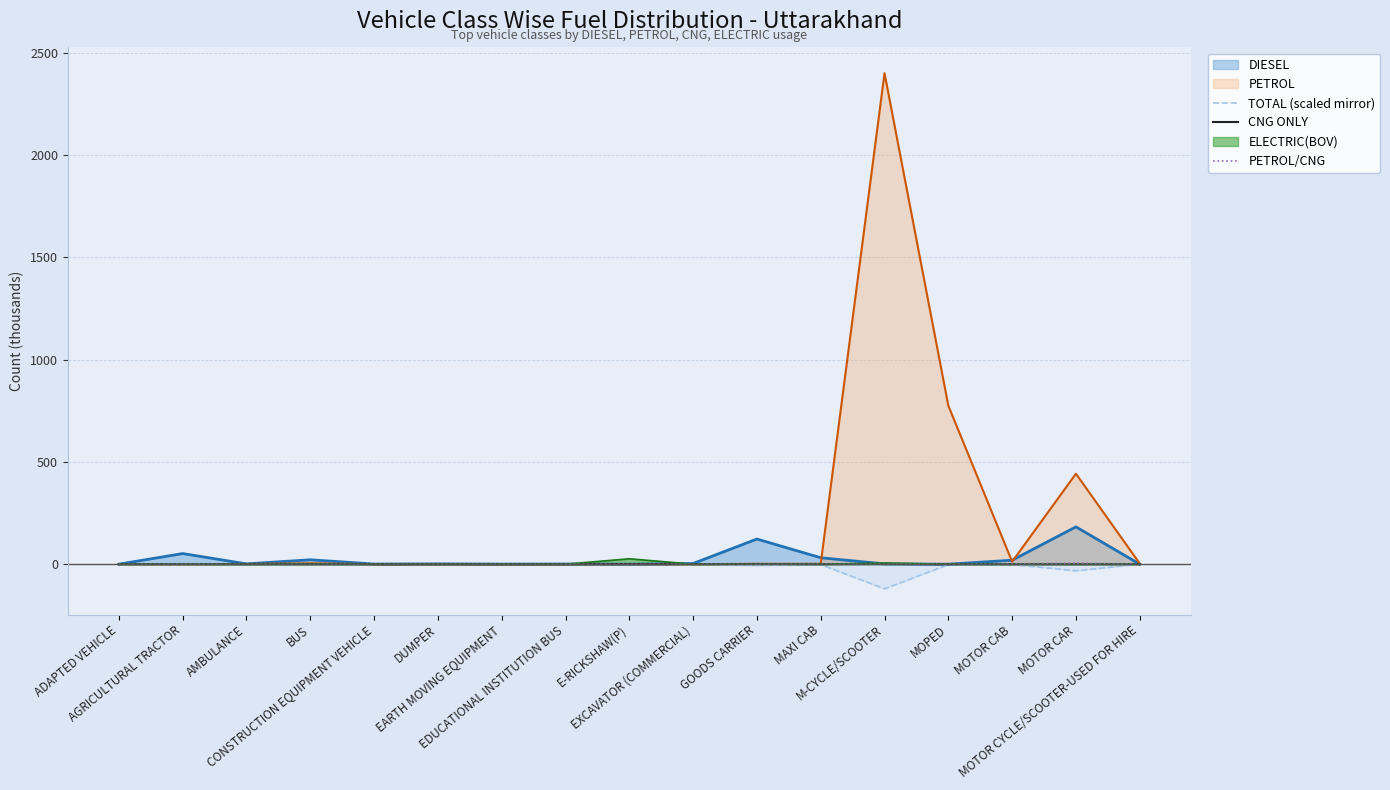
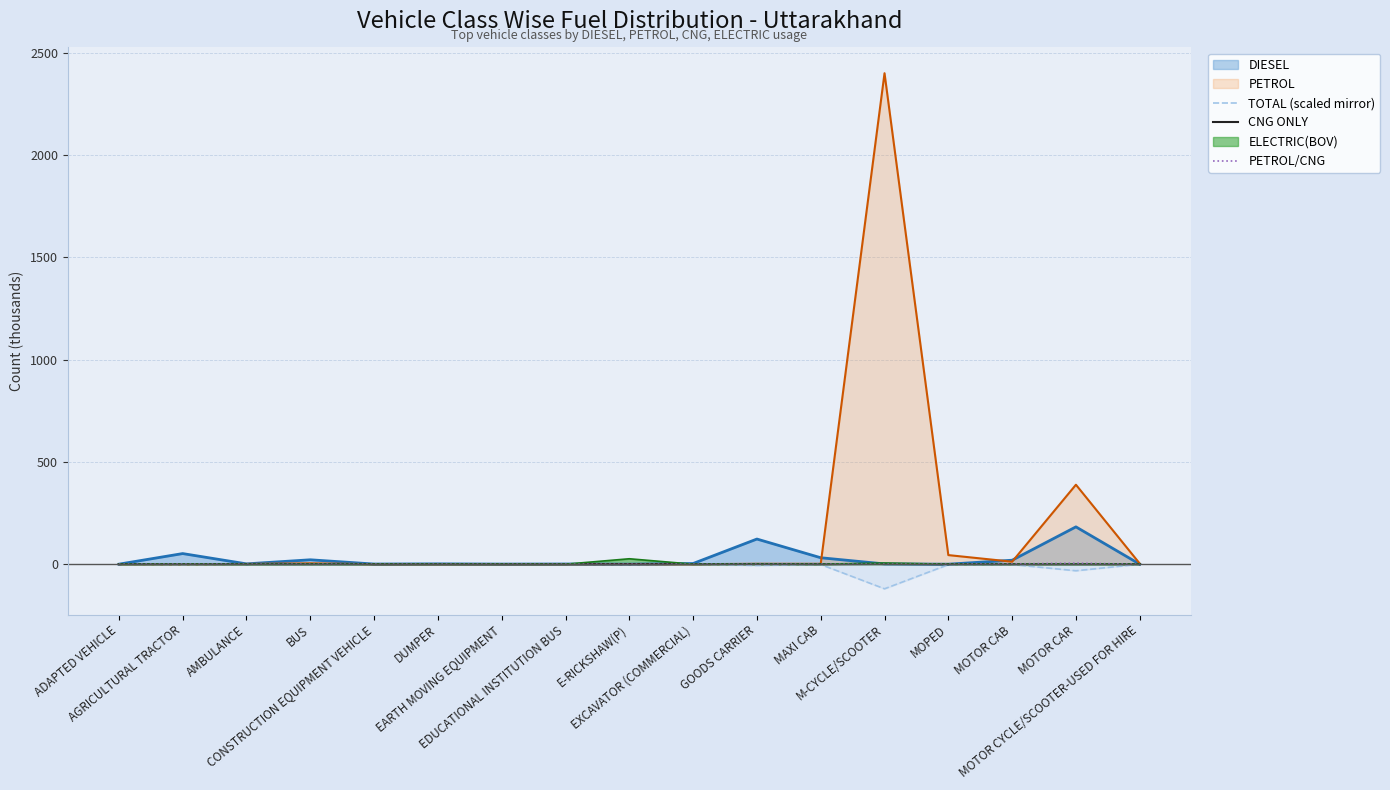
  {
    "PETROL": {
      "M-CYCLE/SCOOTER": 2400,
-     "MOPED": 780,
-     "MOTOR CAR": 440
+     "MOPED": 40,
+     "MOTOR CAR": 390
    },
    "ELECTRIC(BOV)": {
      "E-RICKSHAW(P)": 30
    }
  }
